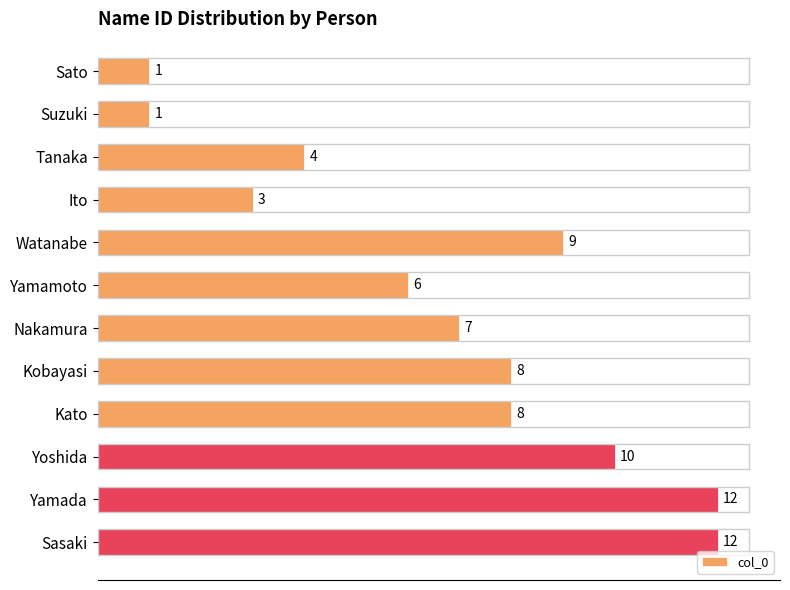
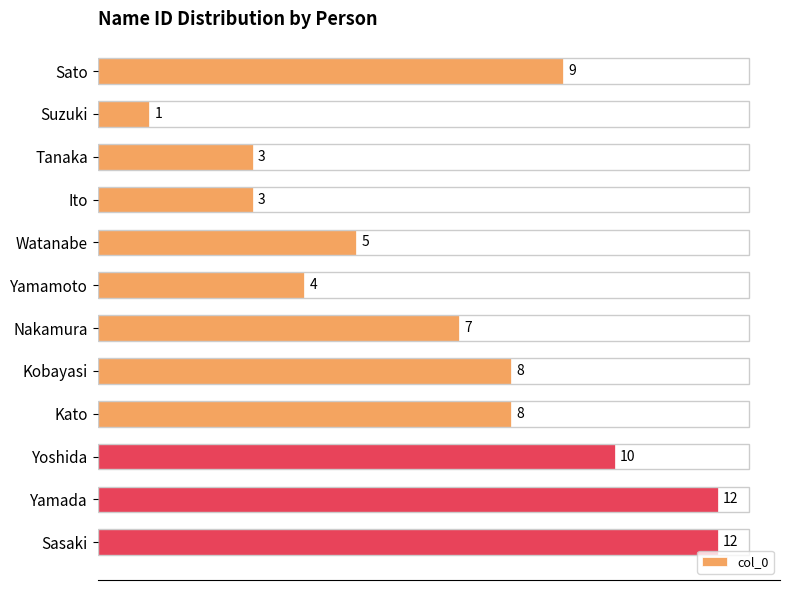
  {
    "col_0": {
-     "Sato": 1,
-     "Tanaka": 4,
-     "Watanabe": 9,
-     "Yamamoto": 6
+     "Sato": 9,
+     "Tanaka": 3,
+     "Watanabe": 5,
+     "Yamamoto": 4
    }
  }
